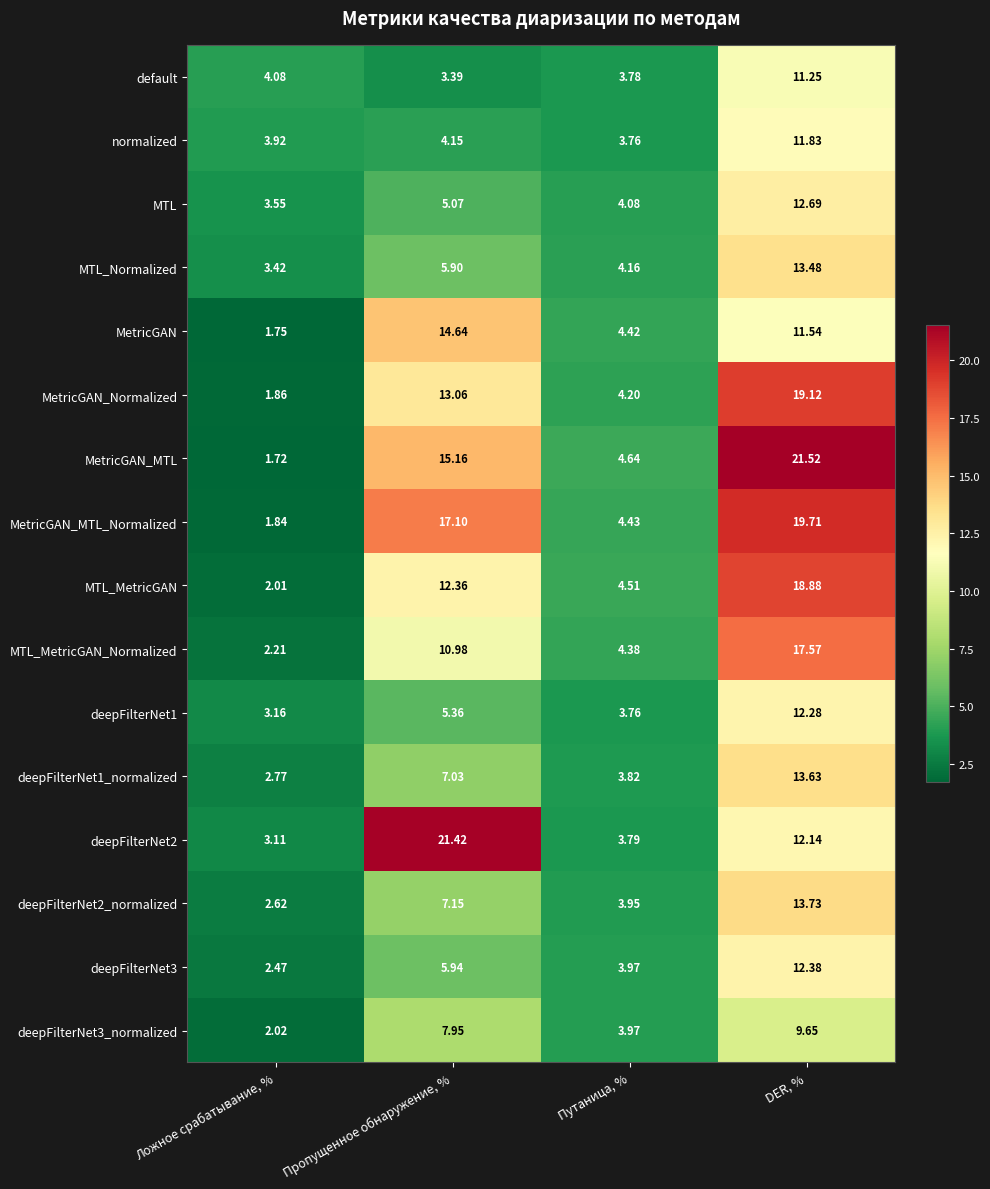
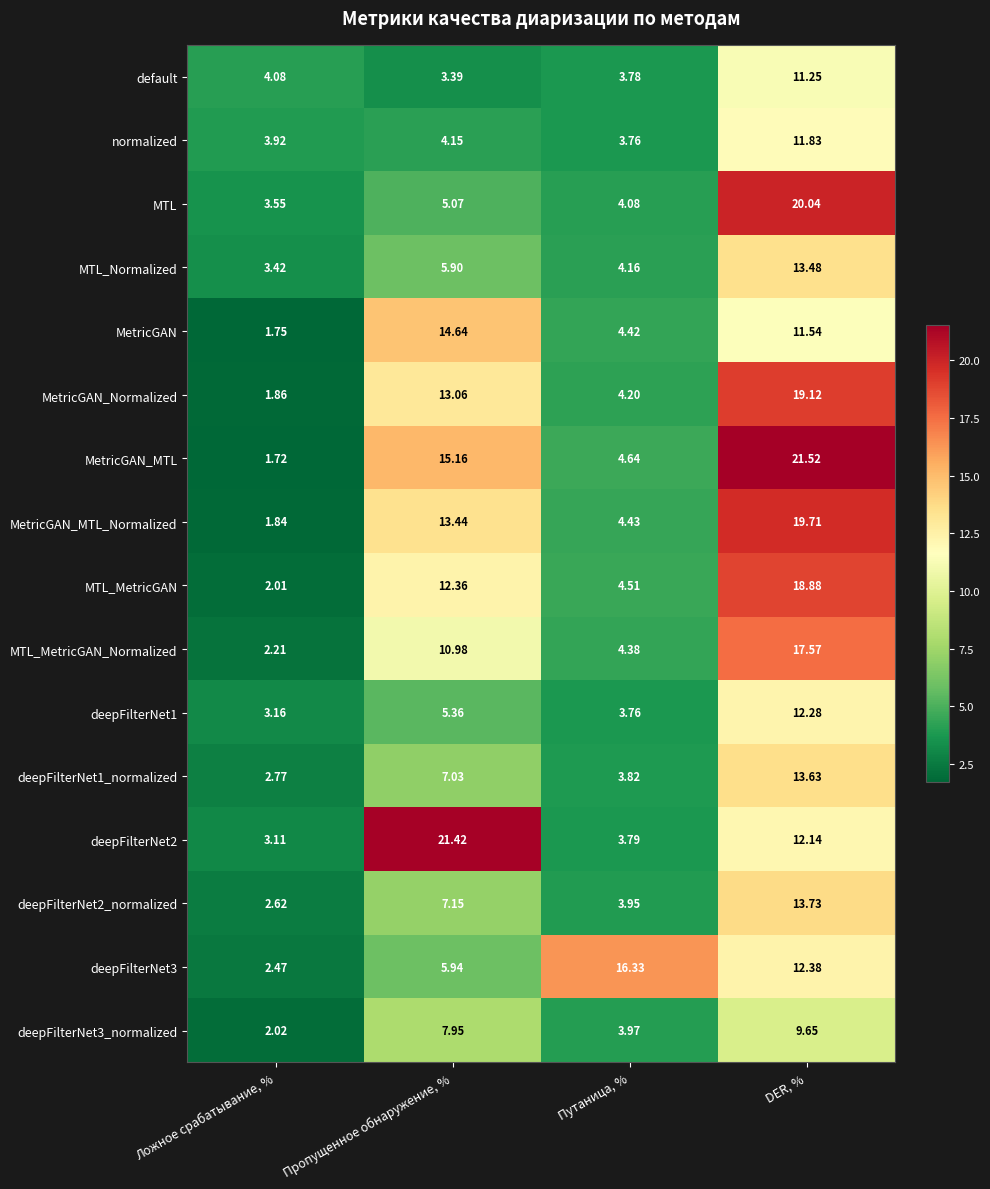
  {
    "default": {
      "Ложное срабатывание, %": 4.08,
      "Пропущенное обнаружение, %": 3.39,
      "Путаница, %": 3.78,
      "DER, %": 11.25
    },
    "normalized": {
      "Ложное срабатывание, %": 3.92,
      "Пропущенное обнаружение, %": 4.15,
      "Путаница, %": 3.76,
      "DER, %": 11.83
    },
    "MTL": {
      "Ложное срабатывание, %": 3.55,
      "Пропущенное обнаружение, %": 5.07,
      "Путаница, %": 4.08,
-     "DER, %": 12.69
+     "DER, %": 20.04
    },
    "MTL_Normalized": {
      "Ложное срабатывание, %": 3.42,
      "Пропущенное обнаружение, %": 5.90,
      "Путаница, %": 4.16,
      "DER, %": 13.48
    },
    "MetricGAN": {
      "Ложное срабатывание, %": 1.75,
      "Пропущенное обнаружение, %": 14.64,
      "Путаница, %": 4.42,
      "DER, %": 11.54
    },
    "MetricGAN_Normalized": {
      "Ложное срабатывание, %": 1.86,
      "Пропущенное обнаружение, %": 13.06,
      "Путаница, %": 4.20,
      "DER, %": 19.12
    },
    "MetricGAN_MTL": {
      "Ложное срабатывание, %": 1.72,
      "Пропущенное обнаружение, %": 15.16,
      "Путаница, %": 4.64,
      "DER, %": 21.52
    },
    "MetricGAN_MTL_Normalized": {
      "Ложное срабатывание, %": 1.84,
-     "Пропущенное обнаружение, %": 17.10,
+     "Пропущенное обнаружение, %": 13.44,
      "Путаница, %": 4.43,
      "DER, %": 19.71
    },
    "MTL_MetricGAN": {
      "Ложное срабатывание, %": 2.01,
      "Пропущенное обнаружение, %": 12.36,
      "Путаница, %": 4.51,
      "DER, %": 18.88
    },
    "MTL_MetricGAN_Normalized": {
      "Ложное срабатывание, %": 2.21,
      "Пропущенное обнаружение, %": 10.98,
      "Путаница, %": 4.38,
      "DER, %": 17.57
    },
    "deepFilterNet1": {
      "Ложное срабатывание, %": 3.16,
      "Пропущенное обнаружение, %": 5.36,
      "Путаница, %": 3.76,
      "DER, %": 12.28
    },
    "deepFilterNet1_normalized": {
      "Ложное срабатывание, %": 2.77,
      "Пропущенное обнаружение, %": 7.03,
      "Путаница, %": 3.82,
      "DER, %": 13.63
    },
    "deepFilterNet2": {
      "Ложное срабатывание, %": 3.11,
      "Пропущенное обнаружение, %": 21.42,
      "Путаница, %": 3.79,
      "DER, %": 12.14
    },
    "deepFilterNet2_normalized": {
      "Ложное срабатывание, %": 2.62,
      "Пропущенное обнаружение, %": 7.15,
      "Путаница, %": 3.95,
      "DER, %": 13.73
    },
    "deepFilterNet3": {
      "Ложное срабатывание, %": 2.47,
      "Пропущенное обнаружение, %": 5.94,
-     "Путаница, %": 3.97,
+     "Путаница, %": 16.33,
      "DER, %": 12.38
    },
    "deepFilterNet3_normalized": {
      "Ложное срабатывание, %": 2.02,
      "Пропущенное обнаружение, %": 7.95,
      "Путаница, %": 3.97,
      "DER, %": 9.65
    }
  }
